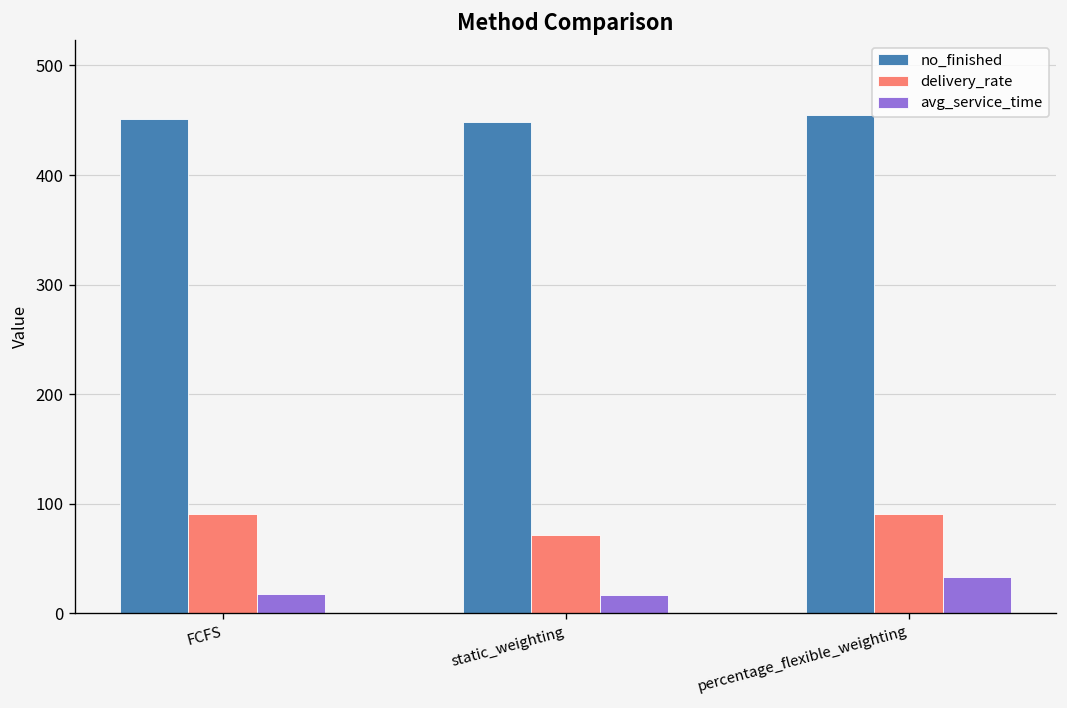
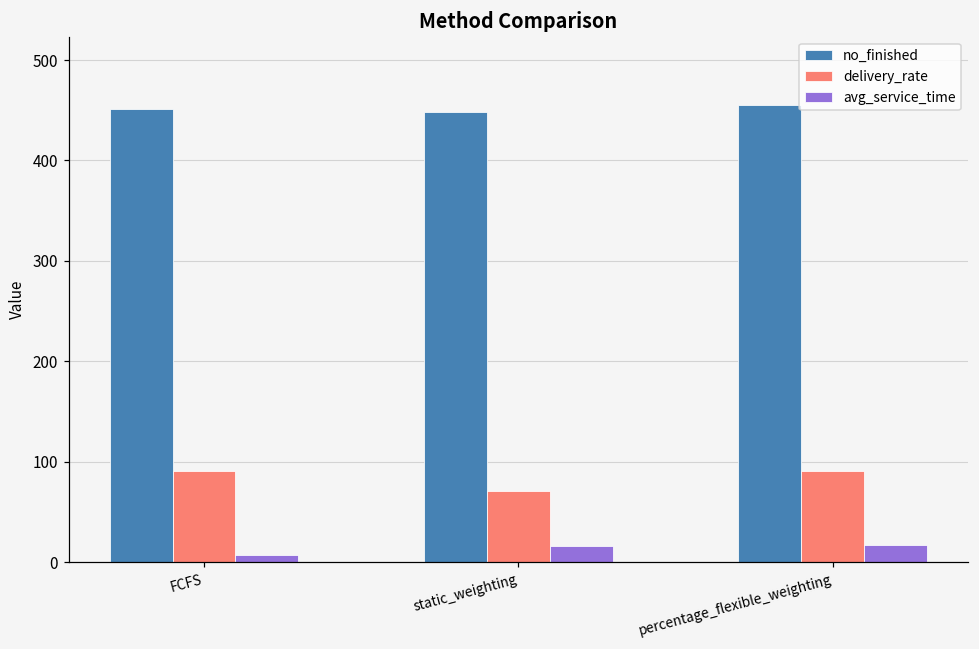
  {
    "no_finished": {
      "FCFS": 450,
      "static_weighting": 450,
      "percentage_flexible_weighting": 460
    },
    "delivery_rate": {
      "FCFS": 90,
      "static_weighting": 70,
      "percentage_flexible_weighting": 90
    },
    "avg_service_time": {
-     "FCFS": 20,
+     "FCFS": 10,
      "static_weighting": 20,
-     "percentage_flexible_weighting": 30
+     "percentage_flexible_weighting": 20
    }
  }
